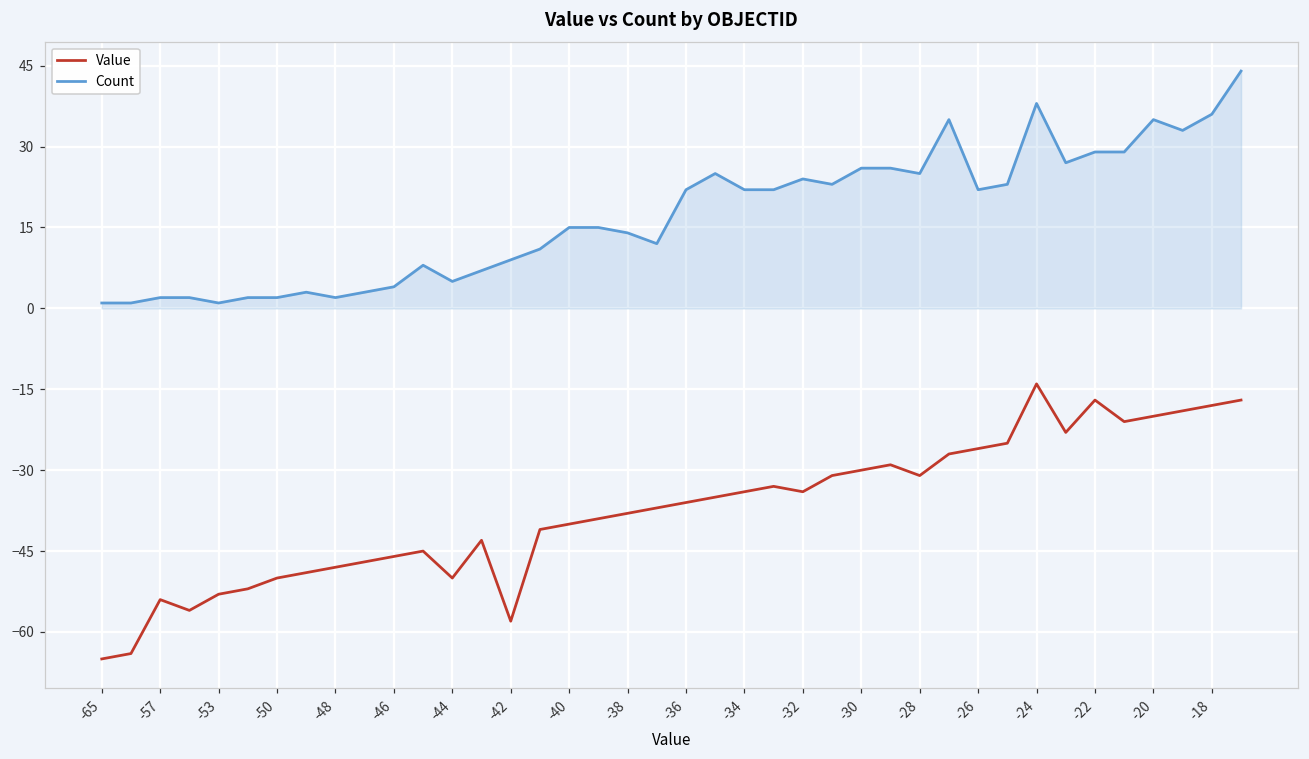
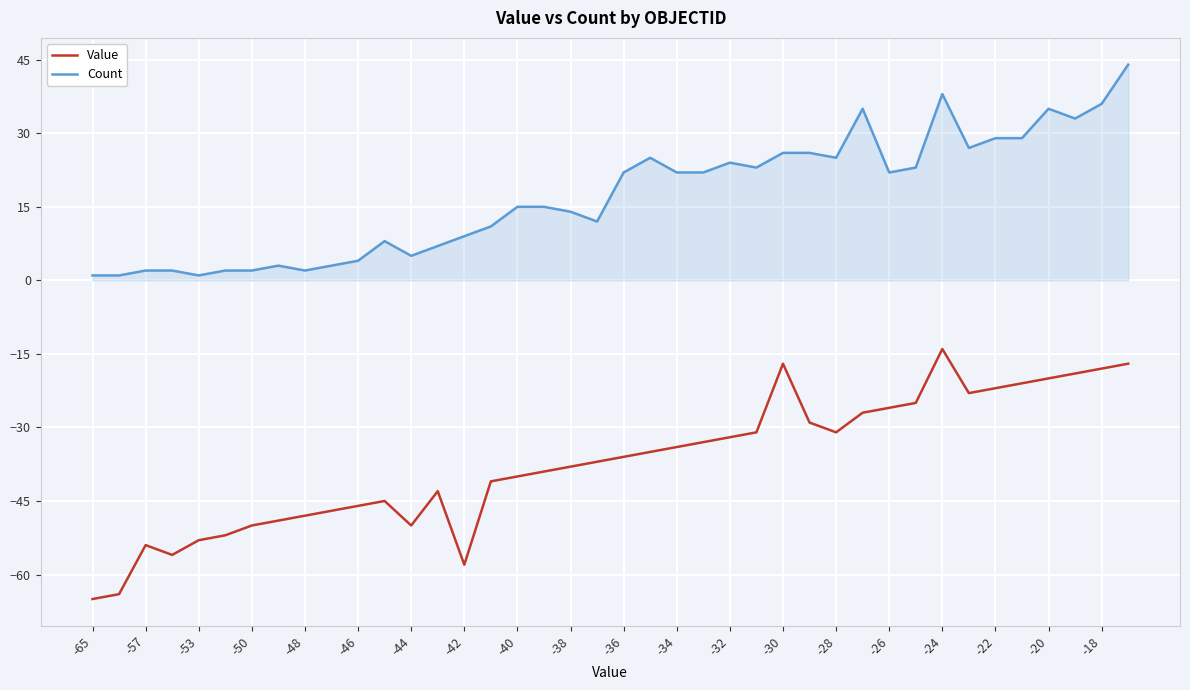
  {
    "Value": {
      "-65": -65,
      "-57": -54,
      "-53": -53,
      "-50": -50,
      "-48": -48,
      "-46": -46,
      "-44": -50,
      "-42": -58,
      "-40": -40,
      "-38": -38,
      "-36": -36,
      "-34": -34,
-     "-32": -34,
-     "-30": -30,
+     "-32": -32,
+     "-30": -17,
      "-28": -31,
      "-26": -26,
      "-24": -14,
-     "-22": -17,
+     "-22": -22,
      "-20": -20,
      "-18": -18
    },
    "Count": {
      "-65": 1,
      "-57": 2,
      "-53": 1,
      "-50": 2,
      "-48": 2,
      "-46": 4,
      "-44": 5,
      "-42": 9,
      "-40": 15,
      "-38": 14,
      "-36": 22,
      "-34": 22,
      "-32": 24,
      "-30": 26,
      "-28": 25,
      "-26": 22,
      "-24": 38,
      "-22": 29,
      "-20": 35,
      "-18": 36
    }
  }
